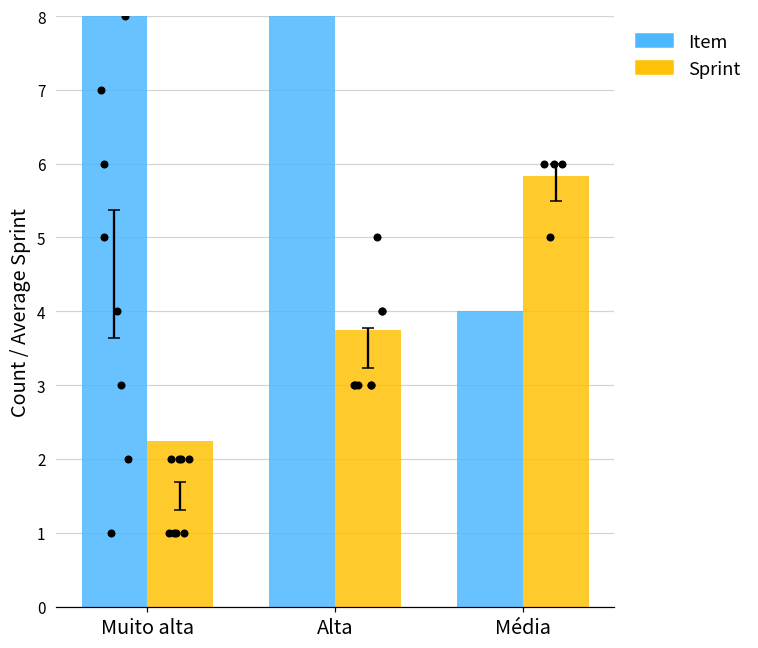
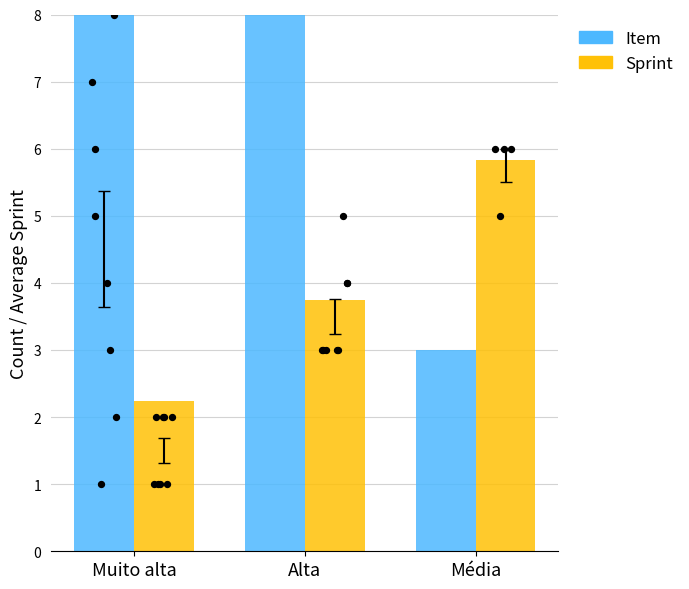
  {
    "Item": {
      "Muito alta": 8,
      "Alta": 8,
-     "Média": 4
+     "Média": 3
    },
    "Sprint": {
      "Muito alta": 2.2,
      "Alta": 3.8,
      "Média": 5.8
    }
  }
